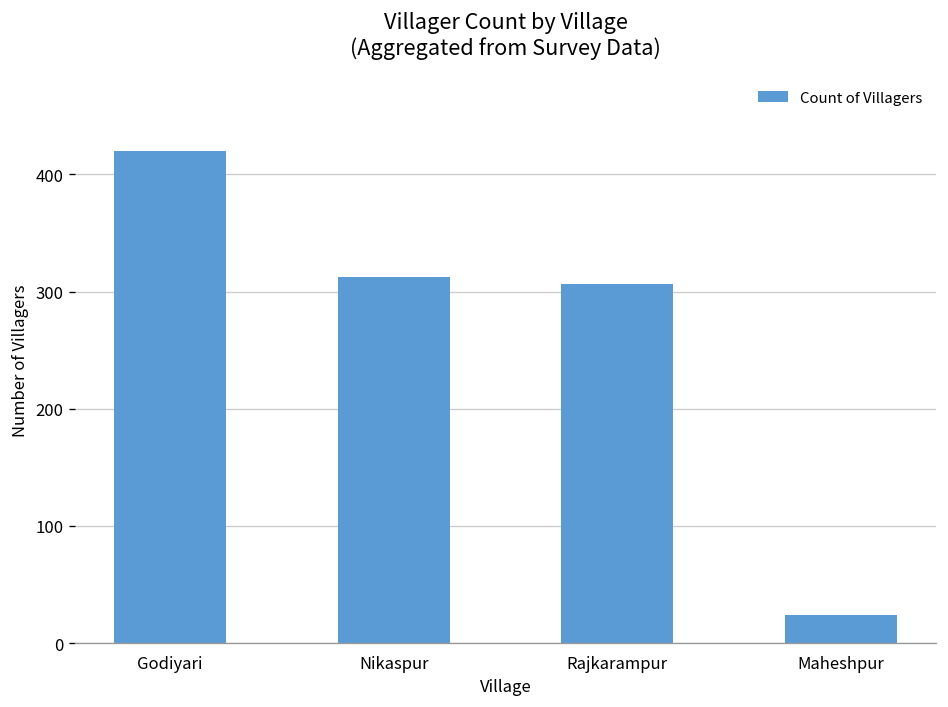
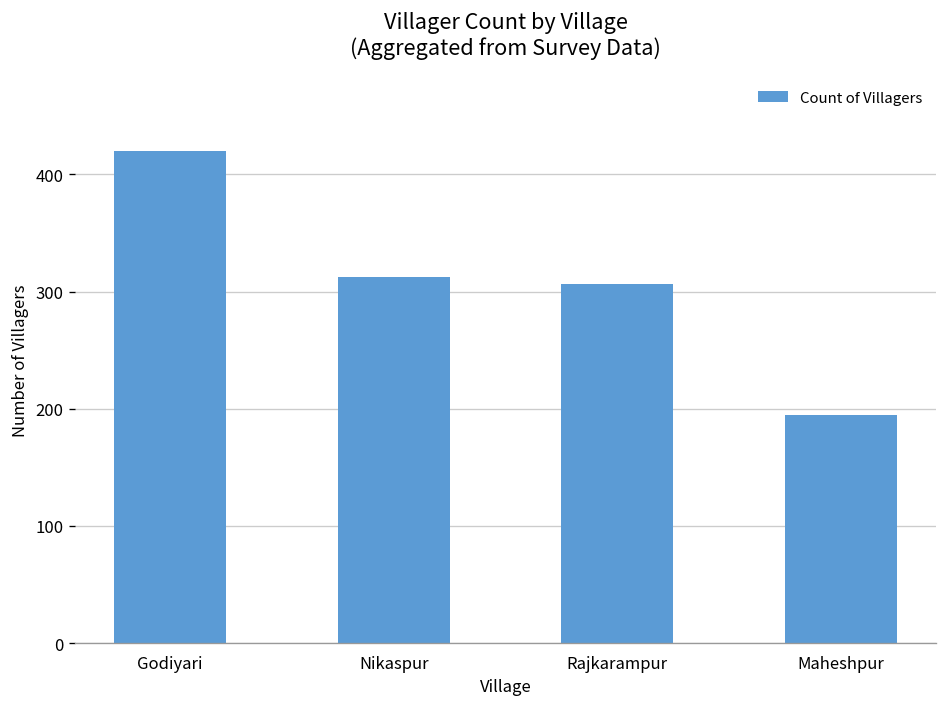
  {
    "Godiyari": 420,
    "Nikaspur": 310,
    "Rajkarampur": 310,
-   "Maheshpur": 20
+   "Maheshpur": 200
  }
